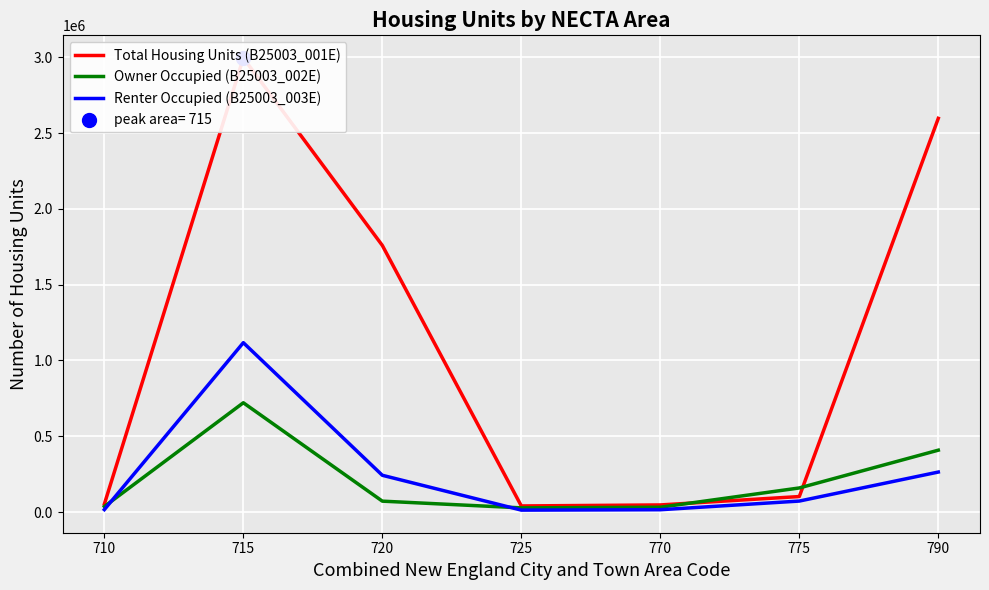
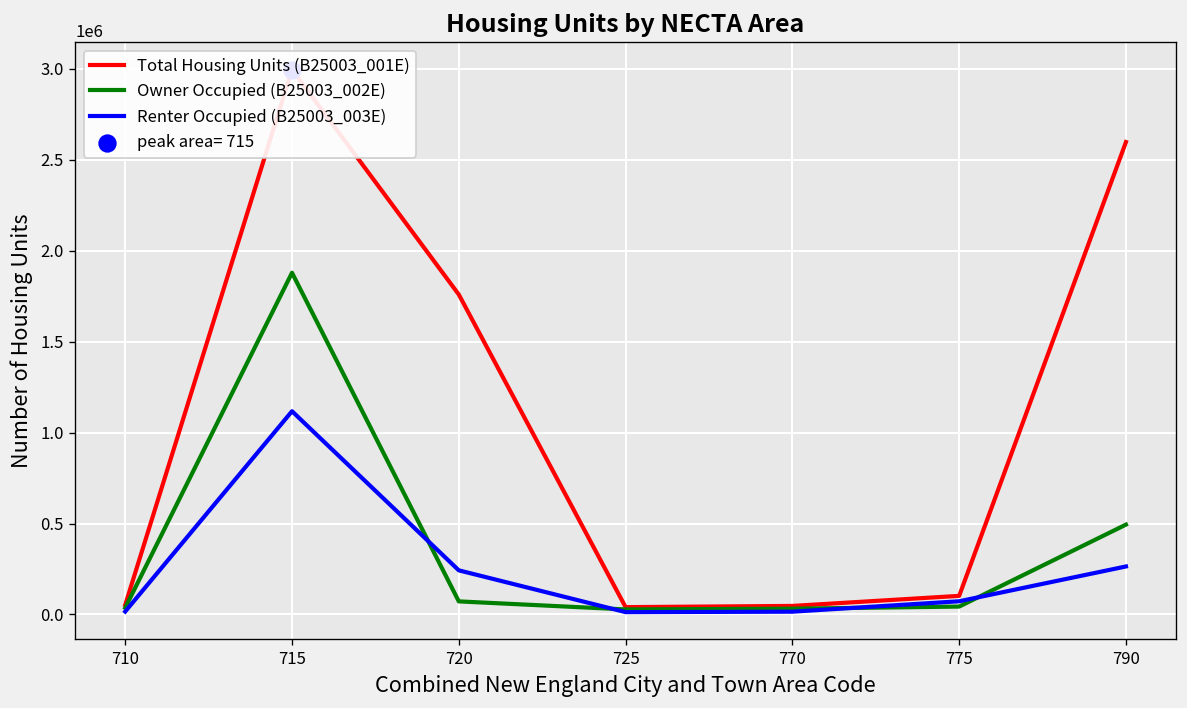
  {
    "Total Housing Units (B25003_001E)": {
      "720": 1760000,
      "775": 100000,
      "790": 2600000
    },
    "Owner Occupied (B25003_002E)": {
-     "715": 720000,
+     "715": 1880000,
      "720": 70000,
-     "775": 160000,
-     "790": 410000
+     "775": 40000,
+     "790": 490000
    }
  }
